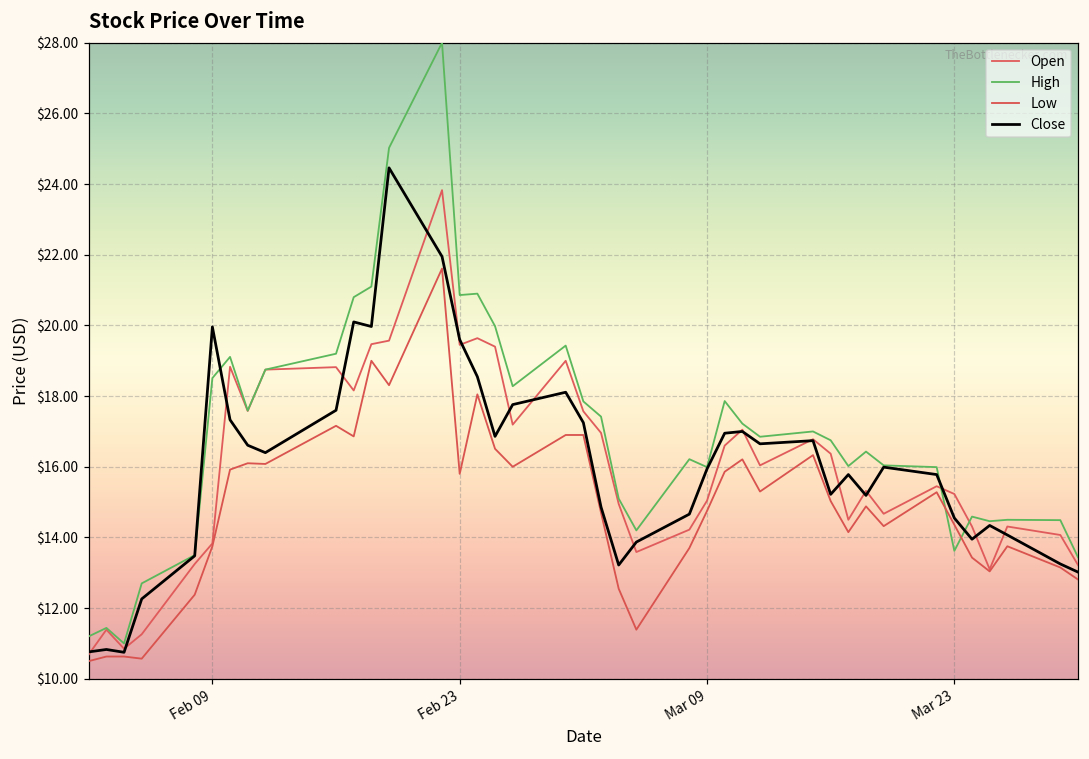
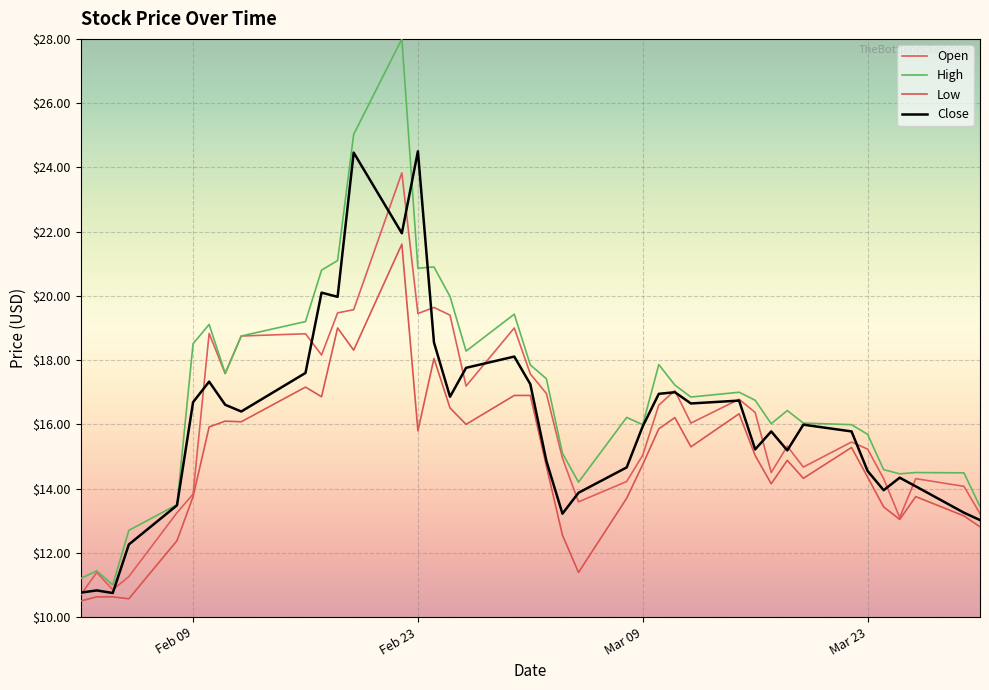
  {
    "High": {
      "Feb 09": "$18.5",
      "Feb 23": "$20.9",
-     "Mar 23": "$13.6"
+     "Mar 23": "$15.7"
    },
    "Close": {
-     "Feb 09": "$20.0",
-     "Feb 23": "$19.6",
+     "Feb 09": "$16.7",
+     "Feb 23": "$24.5",
      "Mar 23": "$14.6"
    }
  }
